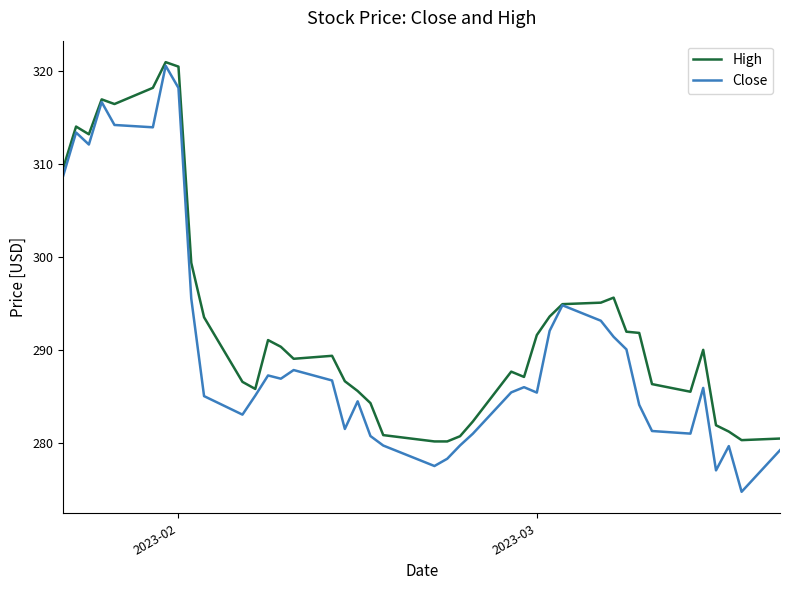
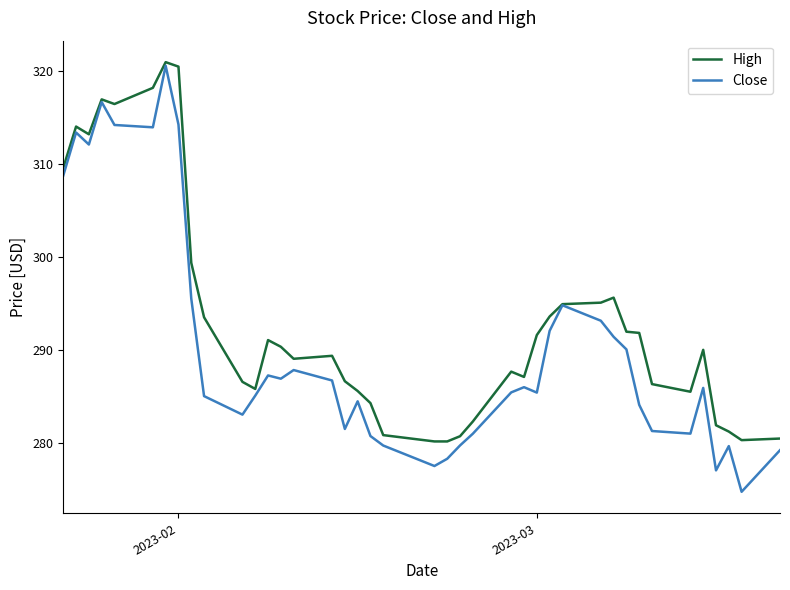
  {
    "High": {
      "2023-02": 320,
      "2023-03": 292
    },
    "Close": {
-     "2023-02": 318,
+     "2023-02": 314,
      "2023-03": 285
    }
  }
